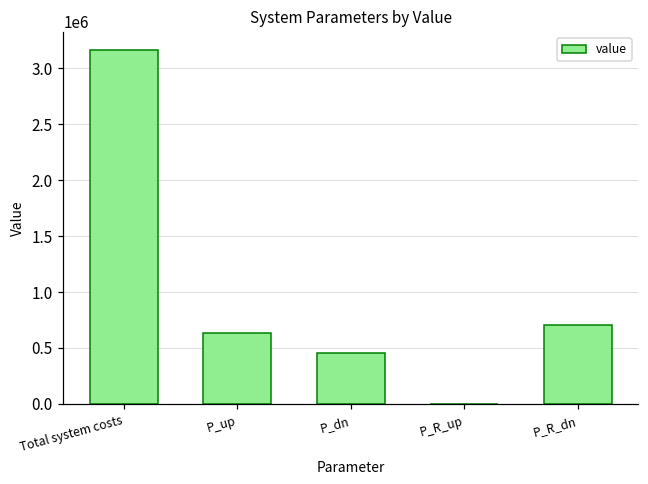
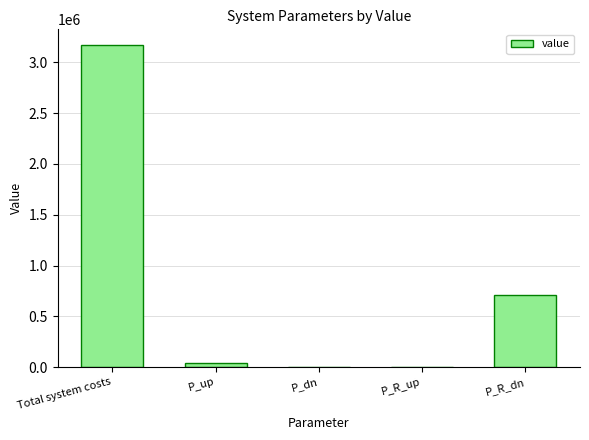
  {
    "Total system costs": 3170000,
-   "P_up": 630000,
-   "P_dn": 450000,
+   "P_up": 40000,
+   "P_dn": 0,
    "P_R_up": 0,
    "P_R_dn": 710000
  }
